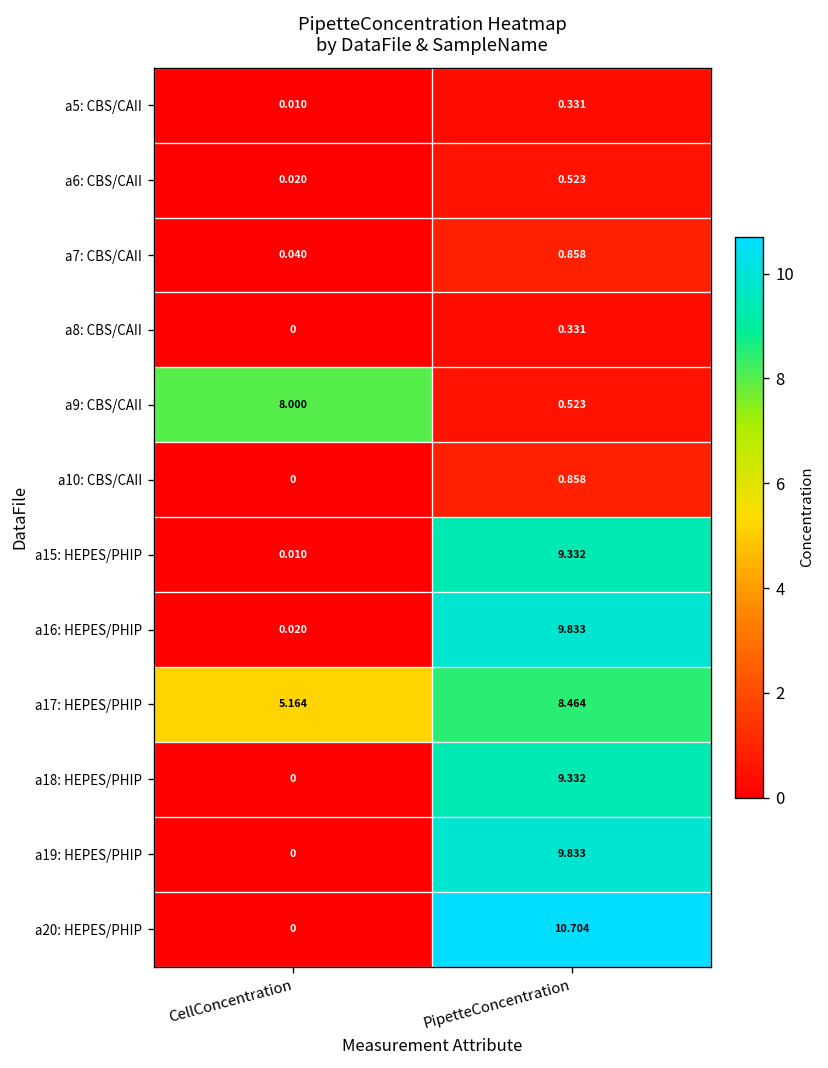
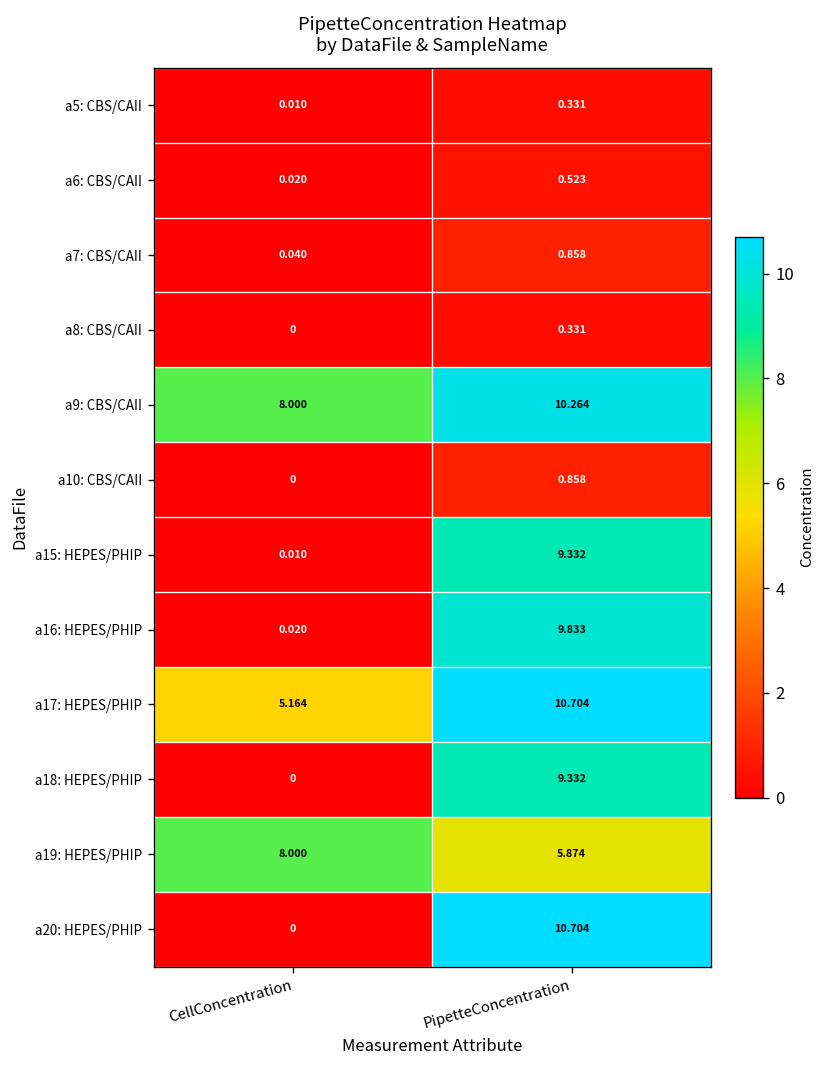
  {
    "a5: CBS/CAII": {
      "CellConcentration": 0.010,
      "PipetteConcentration": 0.331
    },
    "a6: CBS/CAII": {
      "CellConcentration": 0.020,
      "PipetteConcentration": 0.523
    },
    "a7: CBS/CAII": {
      "CellConcentration": 0.040,
      "PipetteConcentration": 0.858
    },
    "a8: CBS/CAII": {
      "CellConcentration": 0,
      "PipetteConcentration": 0.331
    },
    "a9: CBS/CAII": {
      "CellConcentration": 8.000,
-     "PipetteConcentration": 0.523
+     "PipetteConcentration": 10.264
    },
    "a10: CBS/CAII": {
      "CellConcentration": 0,
      "PipetteConcentration": 0.858
    },
    "a15: HEPES/PHIP": {
      "CellConcentration": 0.010,
      "PipetteConcentration": 9.332
    },
    "a16: HEPES/PHIP": {
      "CellConcentration": 0.020,
      "PipetteConcentration": 9.833
    },
    "a17: HEPES/PHIP": {
      "CellConcentration": 5.164,
-     "PipetteConcentration": 8.464
+     "PipetteConcentration": 10.704
    },
    "a18: HEPES/PHIP": {
      "CellConcentration": 0,
      "PipetteConcentration": 9.332
    },
    "a19: HEPES/PHIP": {
-     "CellConcentration": 0,
-     "PipetteConcentration": 9.833
+     "CellConcentration": 8.000,
+     "PipetteConcentration": 5.874
    },
    "a20: HEPES/PHIP": {
      "CellConcentration": 0,
      "PipetteConcentration": 10.704
    }
  }
